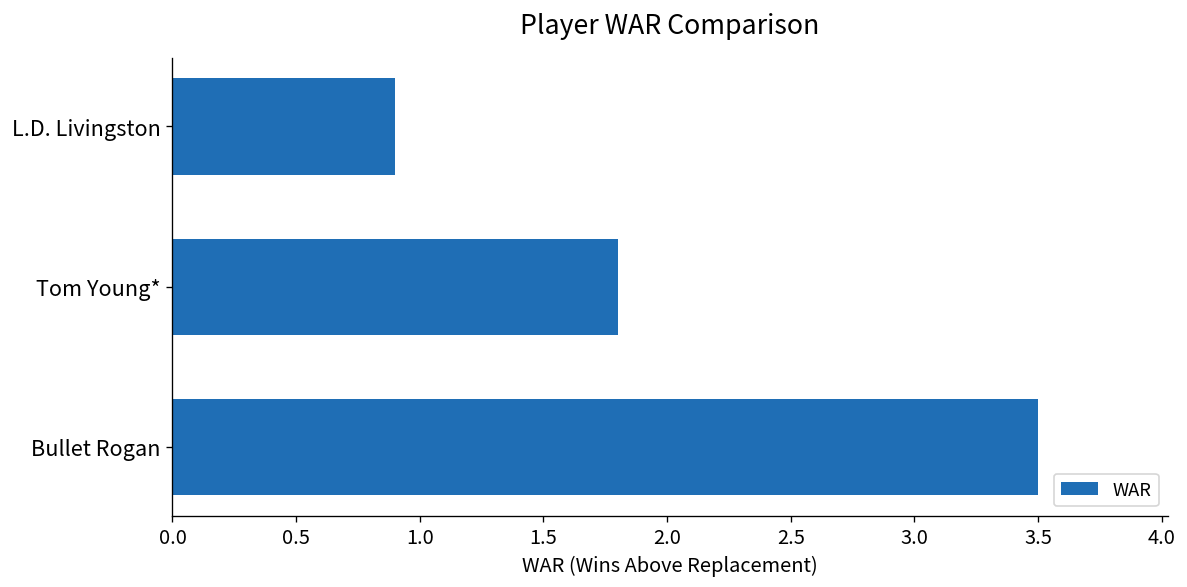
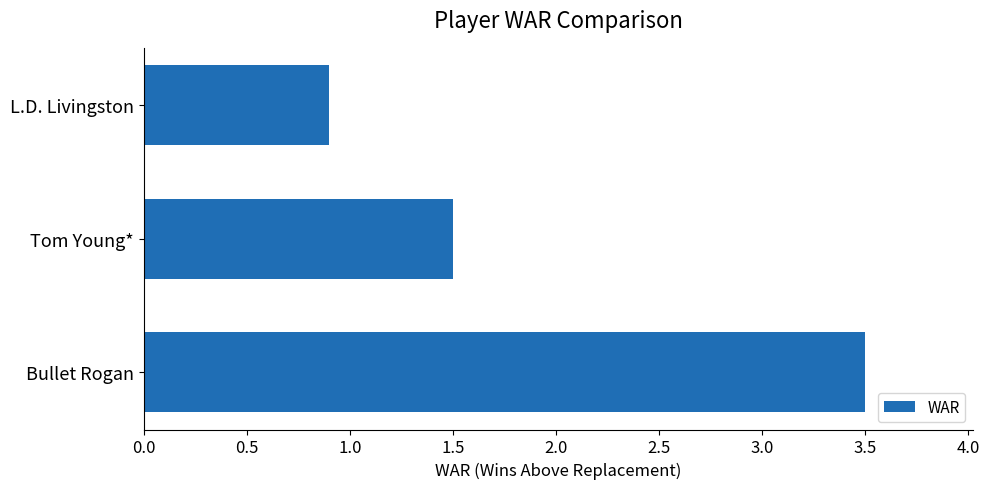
  {
    "L.D. Livingston": 0.9,
-   "Tom Young*": 1.8,
+   "Tom Young*": 1.5,
    "Bullet Rogan": 3.5
  }
